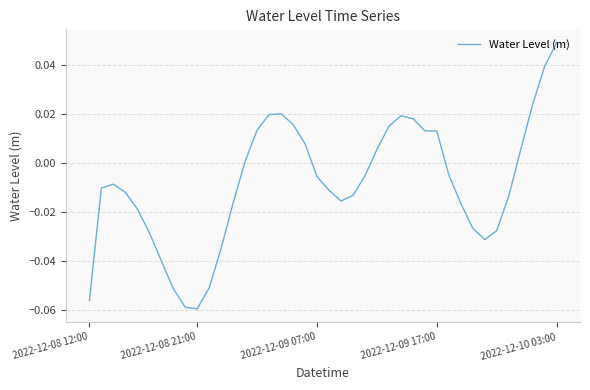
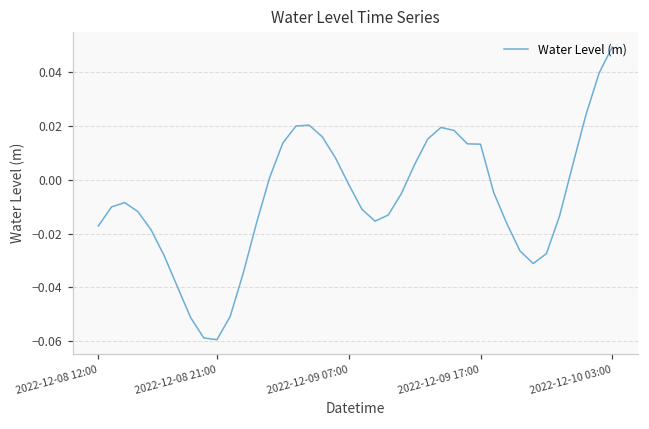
  {
-   "2022-12-08 12:00": -0.056,
+   "2022-12-08 12:00": -0.017,
    "2022-12-08 21:00": -0.059,
-   "2022-12-09 07:00": -0.005,
+   "2022-12-09 07:00": -0.002,
    "2022-12-09 17:00": 0.013,
    "2022-12-10 03:00": 0.049
  }
